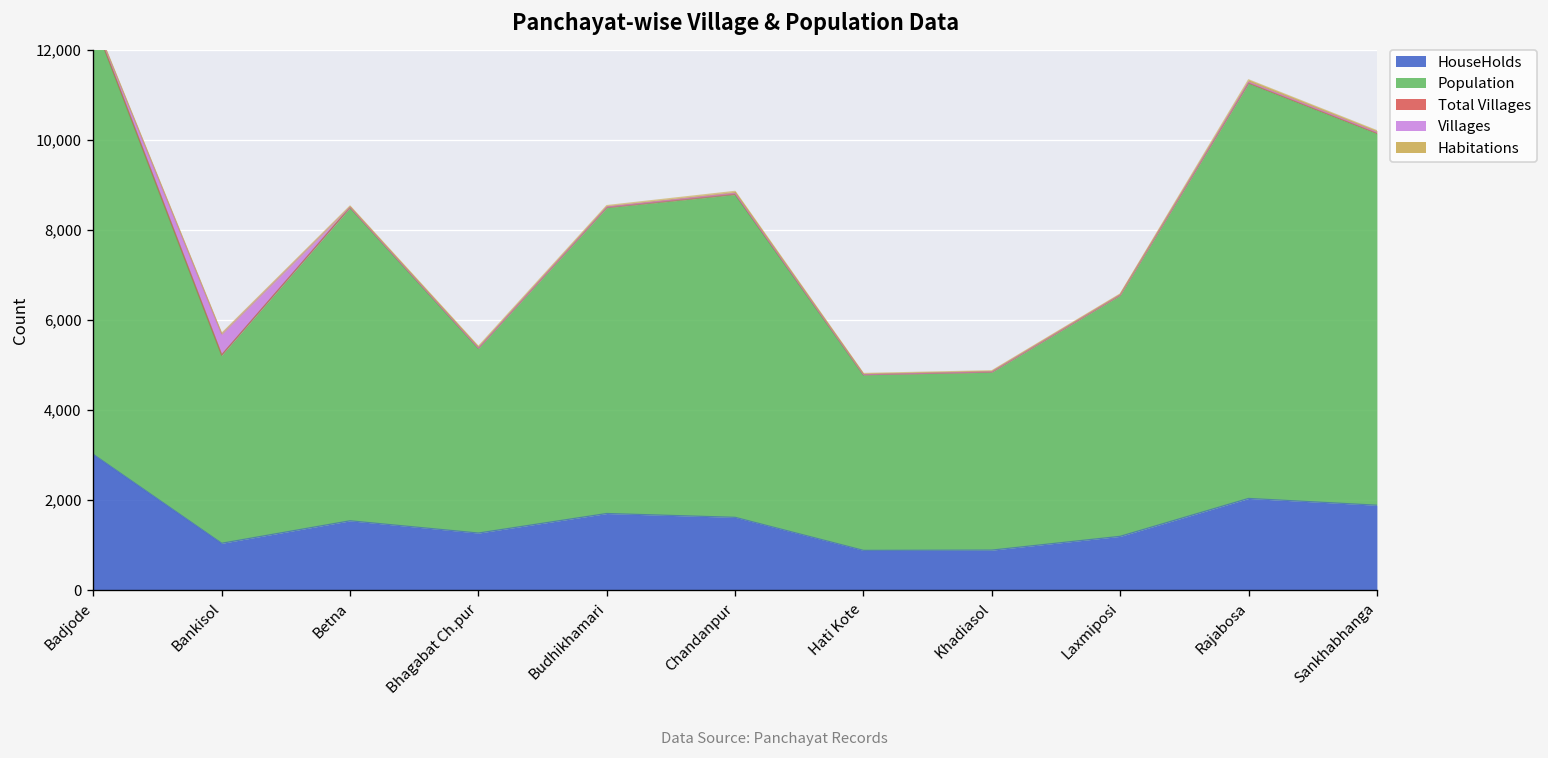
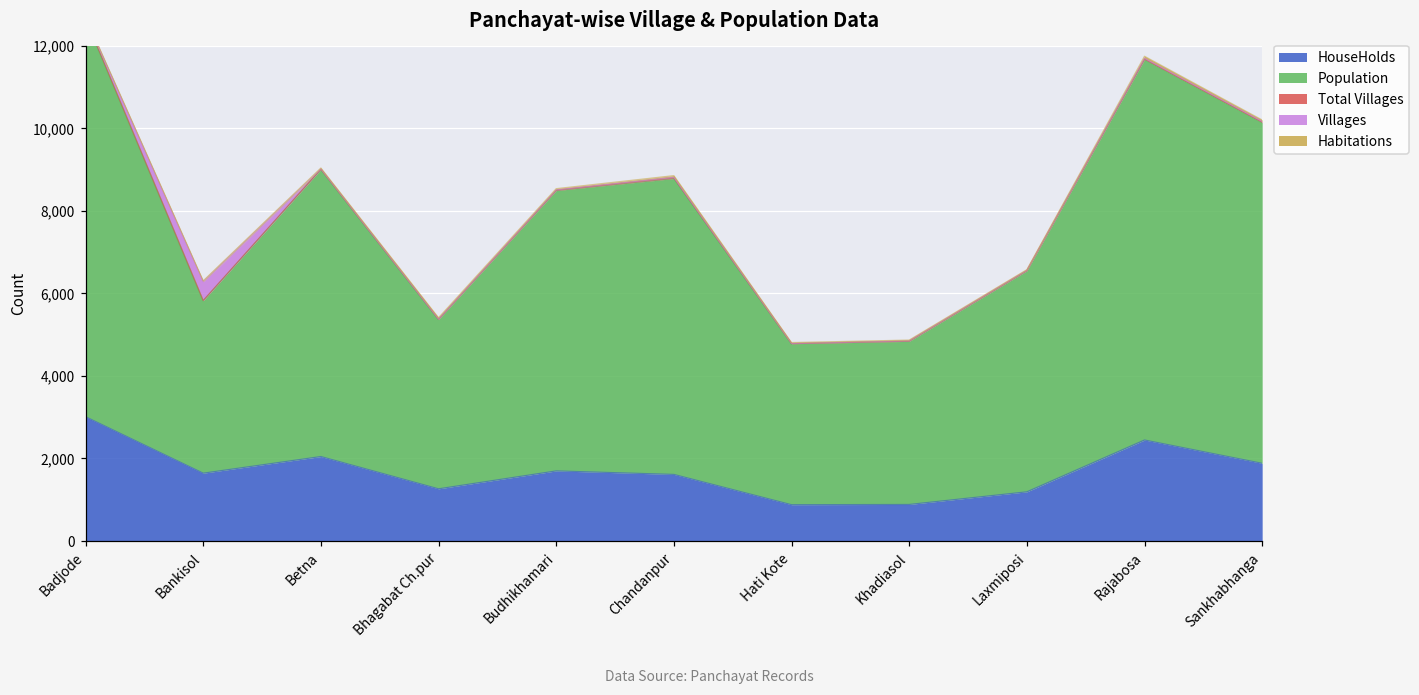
  {
    "HouseHolds": {
      "Badjode": "3,000",
-     "Bankisol": "1,000",
-     "Betna": "1,500",
+     "Bankisol": "1,600",
+     "Betna": "2,000",
      "Bhagabat Ch.pur": "1,300",
      "Budhikhamari": "1,700",
      "Chandanpur": "1,600",
      "Hati Kote": "900",
      "Khadiasol": "900",
      "Laxmiposi": "1,200",
-     "Rajabosa": "2,000",
+     "Rajabosa": "2,400",
      "Sankhabhanga": "1,900"
    }
  }
